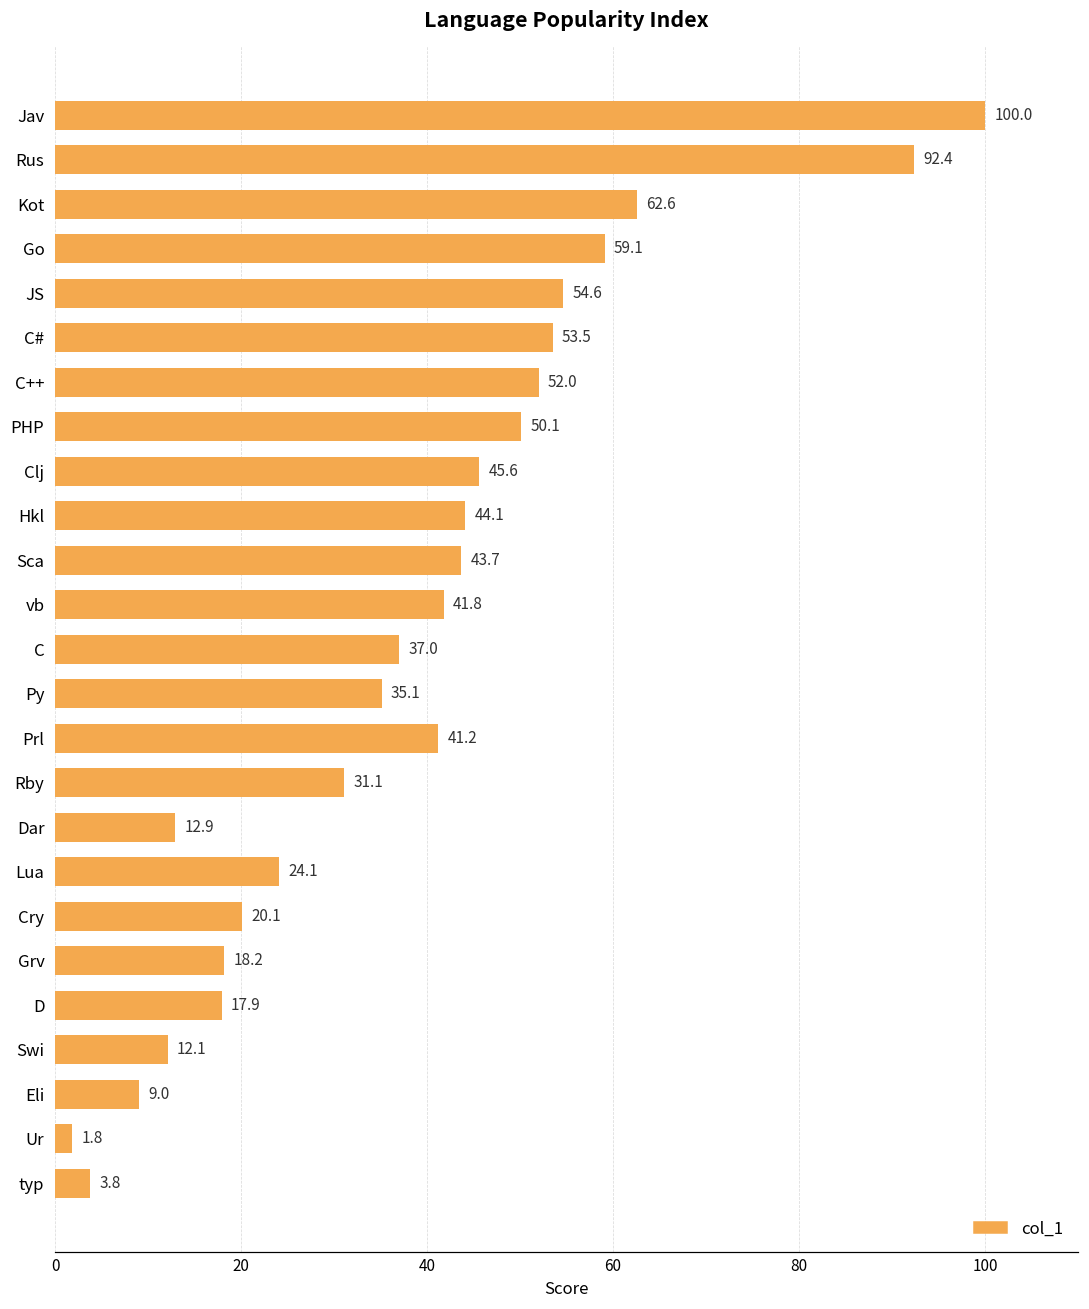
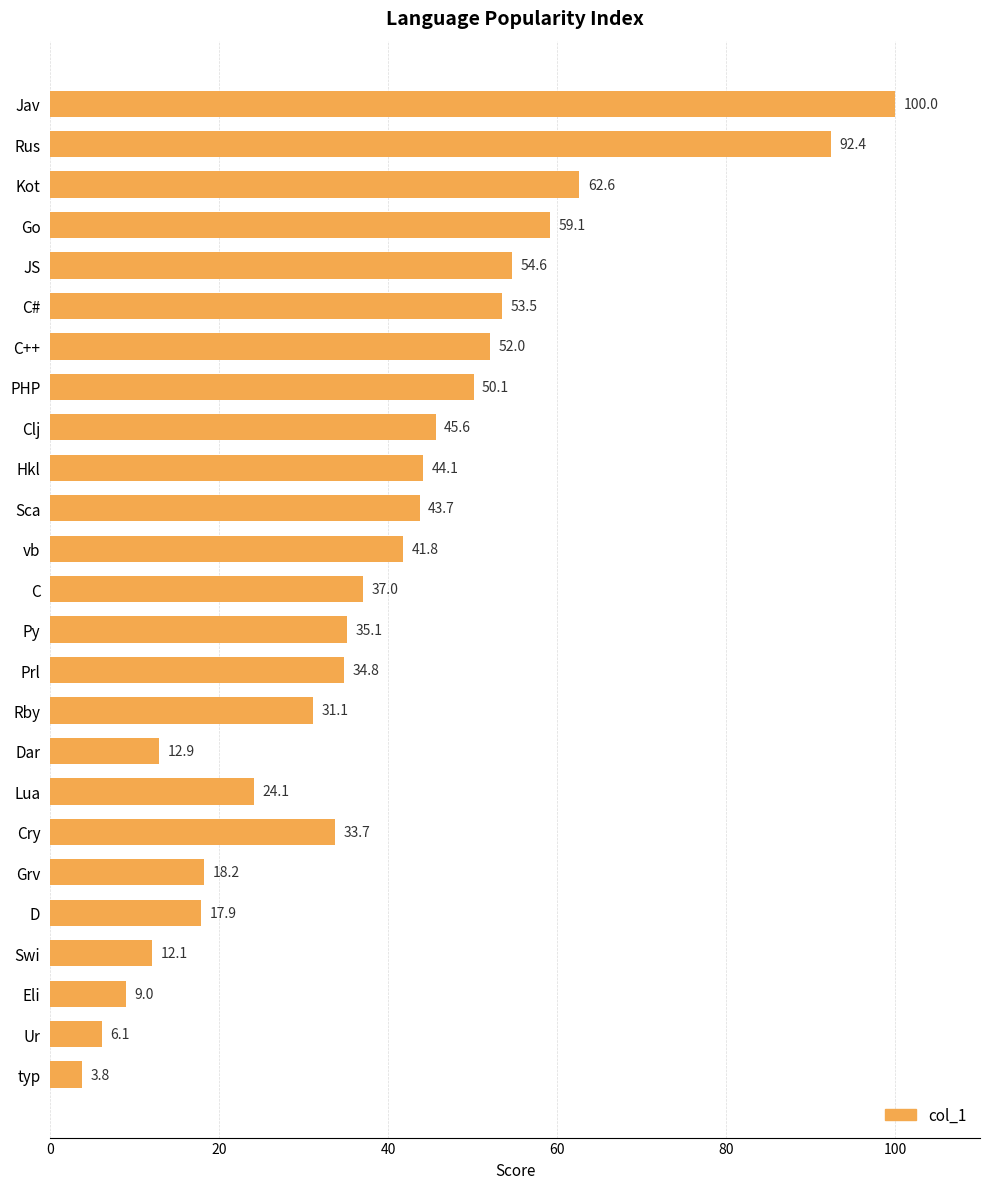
  {
    "Jav": 100.0,
    "Rus": 92.4,
    "Kot": 62.6,
    "Go": 59.1,
    "JS": 54.6,
    "C#": 53.5,
    "C++": 52.0,
    "PHP": 50.1,
    "Clj": 45.6,
    "Hkl": 44.1,
    "Sca": 43.7,
    "vb": 41.8,
    "C": 37.0,
    "Py": 35.1,
-   "Prl": 41.2,
+   "Prl": 34.8,
    "Rby": 31.1,
    "Dar": 12.9,
    "Lua": 24.1,
-   "Cry": 20.1,
+   "Cry": 33.7,
    "Grv": 18.2,
    "D": 17.9,
    "Swi": 12.1,
    "Eli": 9.0,
-   "Ur": 1.8,
+   "Ur": 6.1,
    "typ": 3.8
  }
